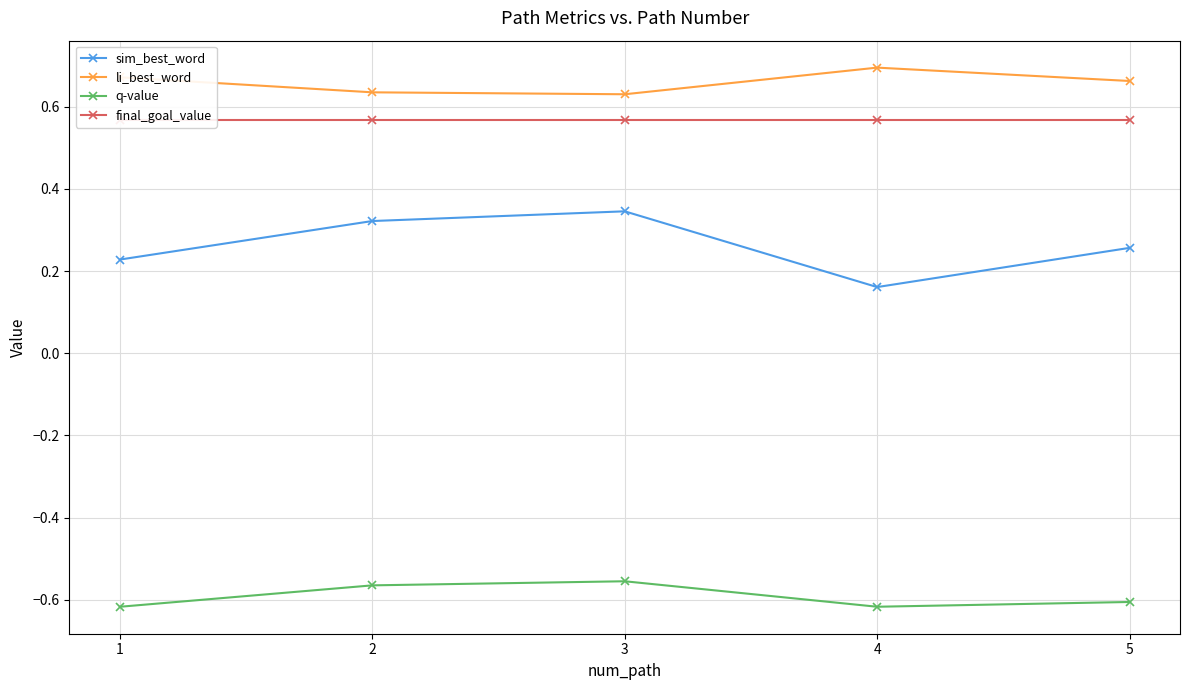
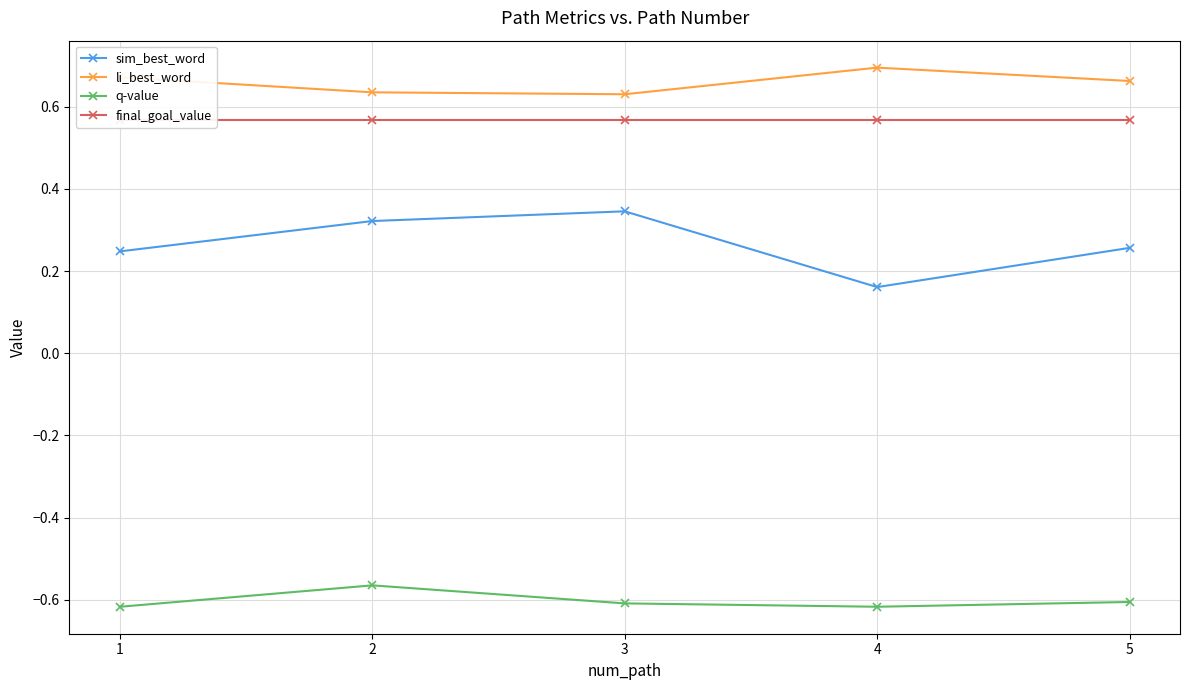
  {
    "sim_best_word": {
-     "1": 0.23,
+     "1": 0.25,
      "2": 0.32,
      "3": 0.35,
      "4": 0.16,
      "5": 0.26
    },
    "li_best_word": {
      "2": 0.63,
      "3": 0.63,
      "4": 0.70,
      "5": 0.66
    },
    "q-value": {
      "1": -0.62,
      "2": -0.57,
-     "3": -0.56,
+     "3": -0.61,
      "4": -0.62,
      "5": -0.61
    },
    "final_goal_value": {
      "2": 0.57,
      "3": 0.57,
      "4": 0.57,
      "5": 0.57
    }
  }
